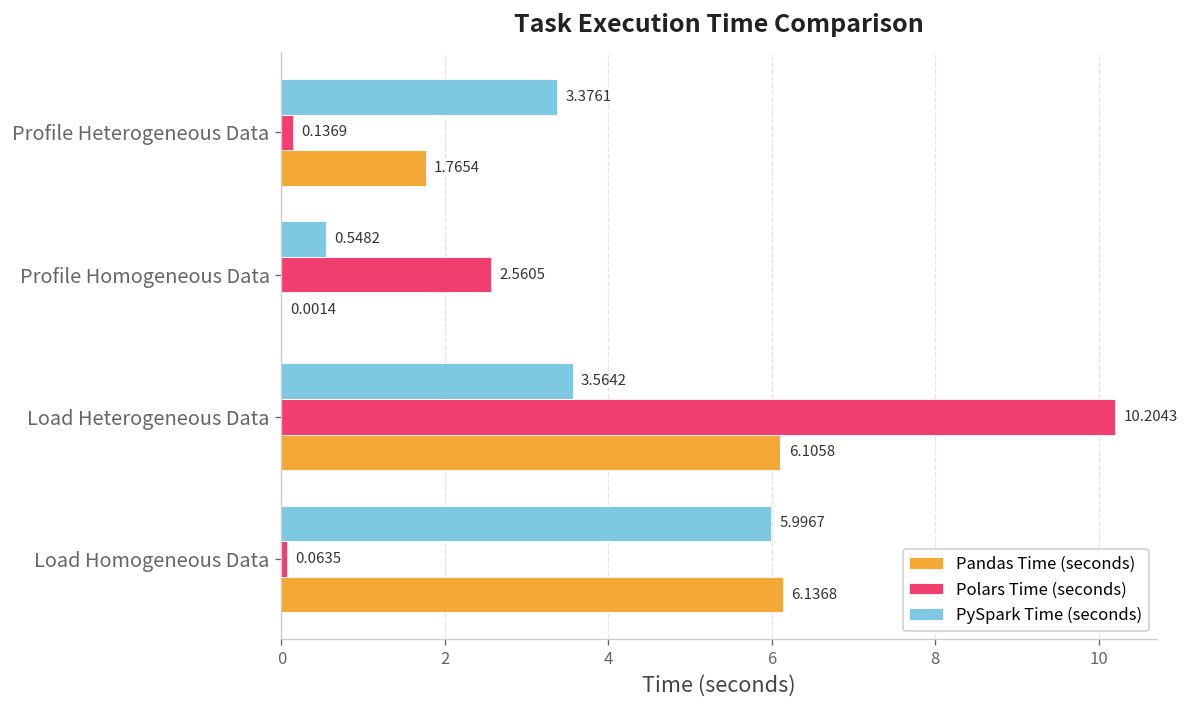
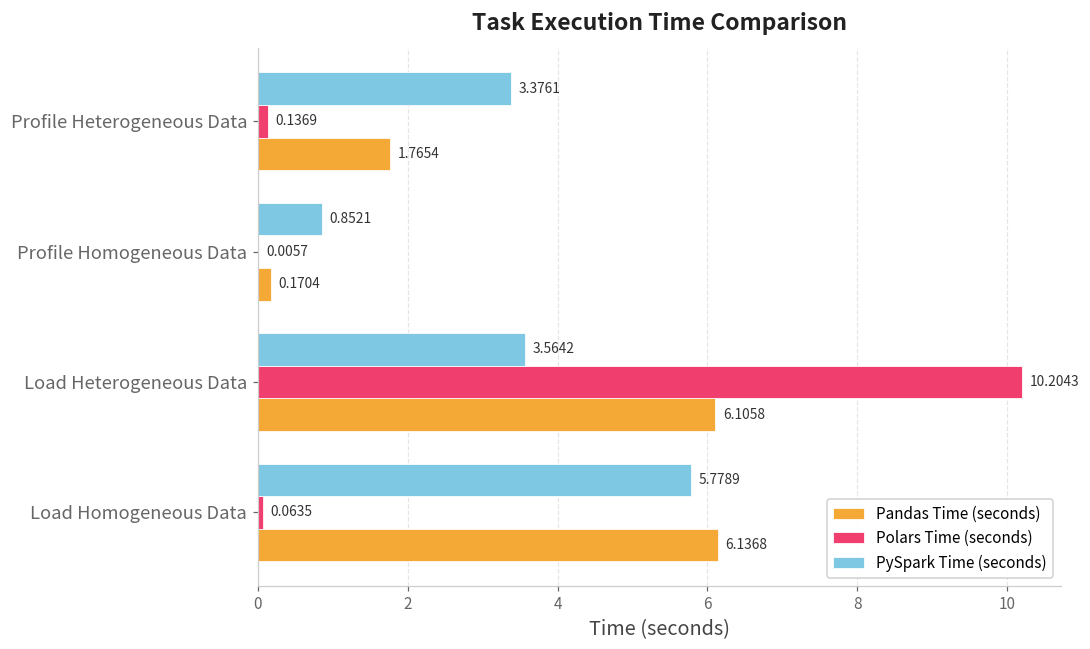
  {
    "Pandas Time (seconds)": {
      "Profile Heterogeneous Data": 1.7654,
-     "Profile Homogeneous Data": 0.0014,
+     "Profile Homogeneous Data": 0.1704,
      "Load Heterogeneous Data": 6.1058,
      "Load Homogeneous Data": 6.1368
    },
    "Polars Time (seconds)": {
      "Profile Heterogeneous Data": 0.1369,
-     "Profile Homogeneous Data": 2.5605,
+     "Profile Homogeneous Data": 0.0057,
      "Load Heterogeneous Data": 10.2043,
      "Load Homogeneous Data": 0.0635
    },
    "PySpark Time (seconds)": {
      "Profile Heterogeneous Data": 3.3761,
-     "Profile Homogeneous Data": 0.5482,
+     "Profile Homogeneous Data": 0.8521,
      "Load Heterogeneous Data": 3.5642,
-     "Load Homogeneous Data": 5.9967
+     "Load Homogeneous Data": 5.7789
    }
  }
